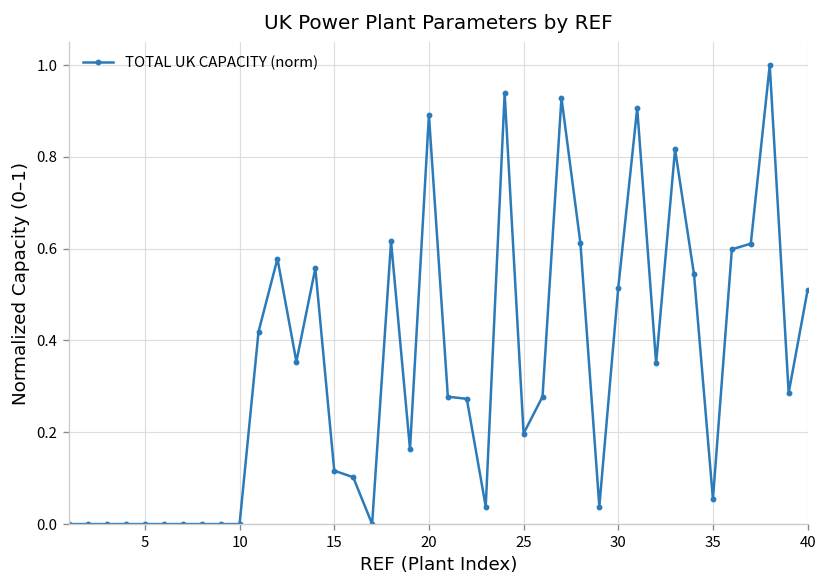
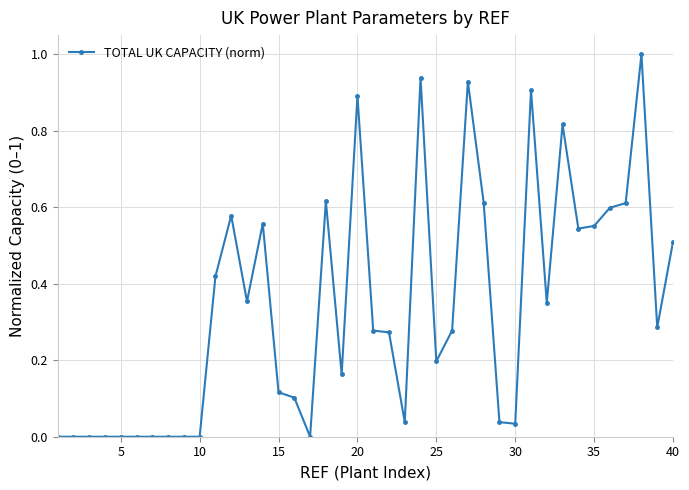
  {
    "5": 0.00,
    "10": 0.00,
    "15": 0.12,
    "20": 0.89,
    "25": 0.20,
-   "30": 0.51,
-   "35": 0.05,
+   "30": 0.03,
+   "35": 0.55,
    "40": 0.51
  }
